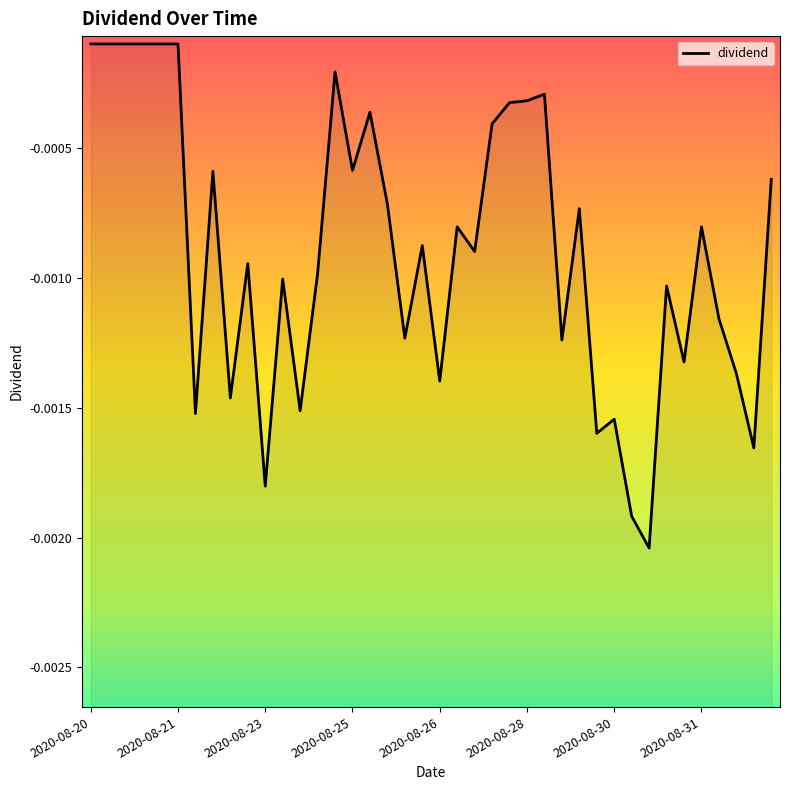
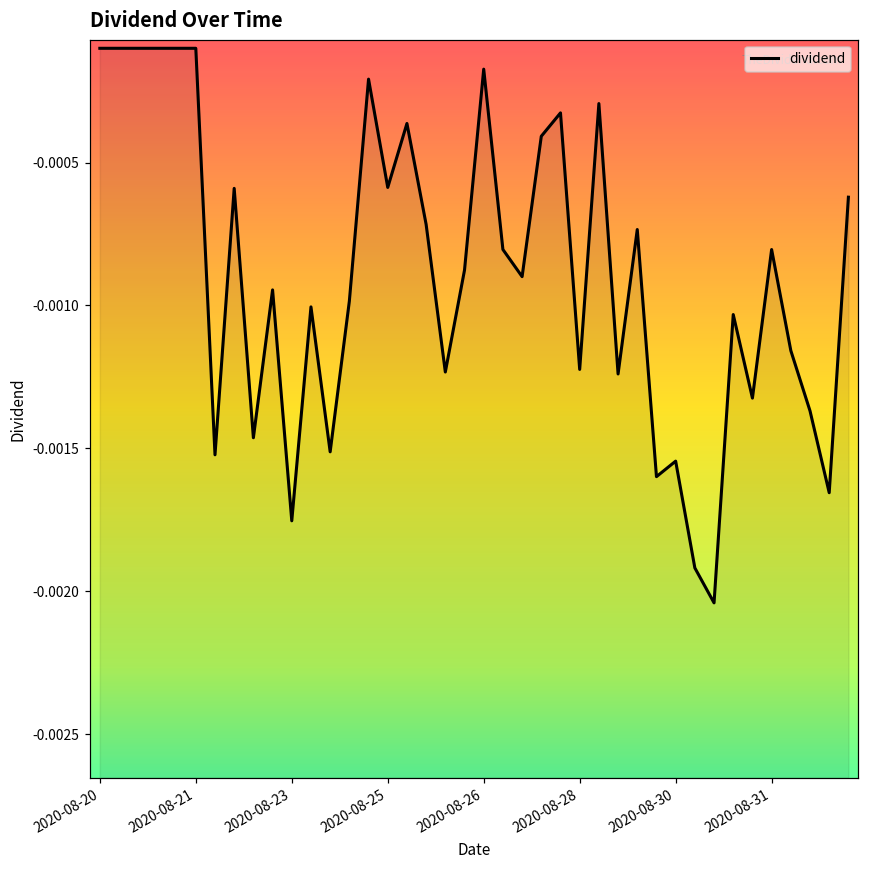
  {
    "2020-08-20": -0.00010,
    "2020-08-21": -0.00010,
-   "2020-08-23": -0.00180,
+   "2020-08-23": -0.00175,
    "2020-08-25": -0.00059,
-   "2020-08-26": -0.00140,
-   "2020-08-28": -0.00032,
+   "2020-08-26": -0.00017,
+   "2020-08-28": -0.00122,
    "2020-08-30": -0.00154,
    "2020-08-31": -0.00080
  }
